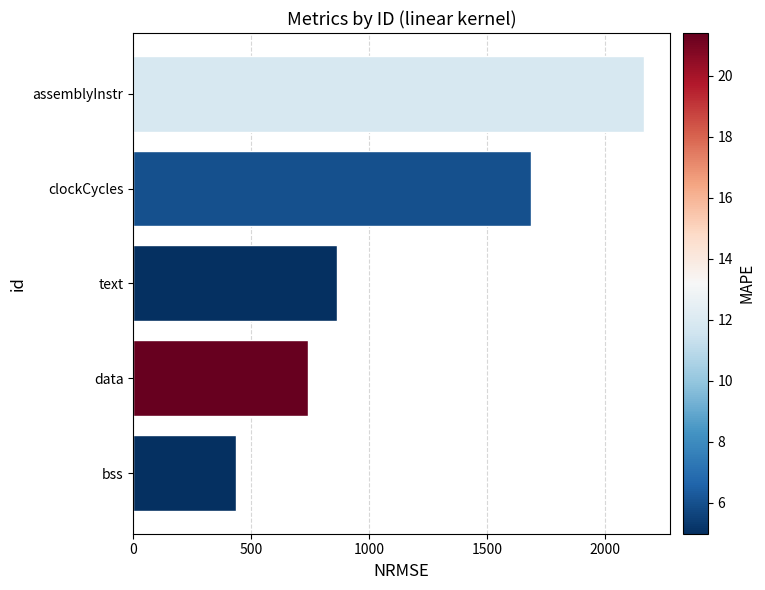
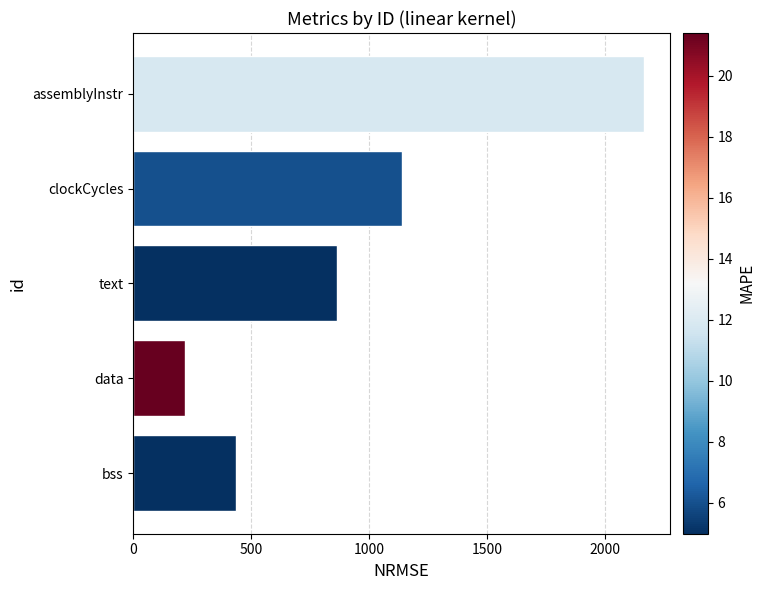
  {
    "assemblyInstr": 2170,
-   "clockCycles": 1690,
+   "clockCycles": 1140,
    "text": 860,
-   "data": 740,
+   "data": 220,
    "bss": 430
  }
